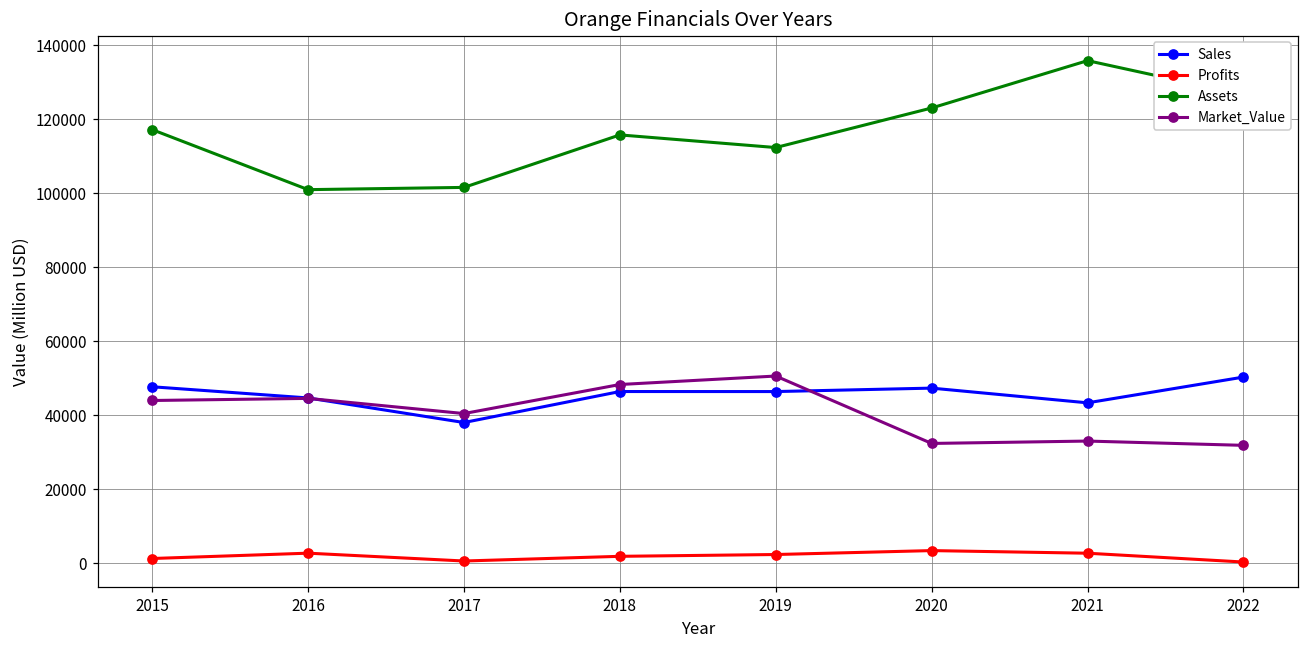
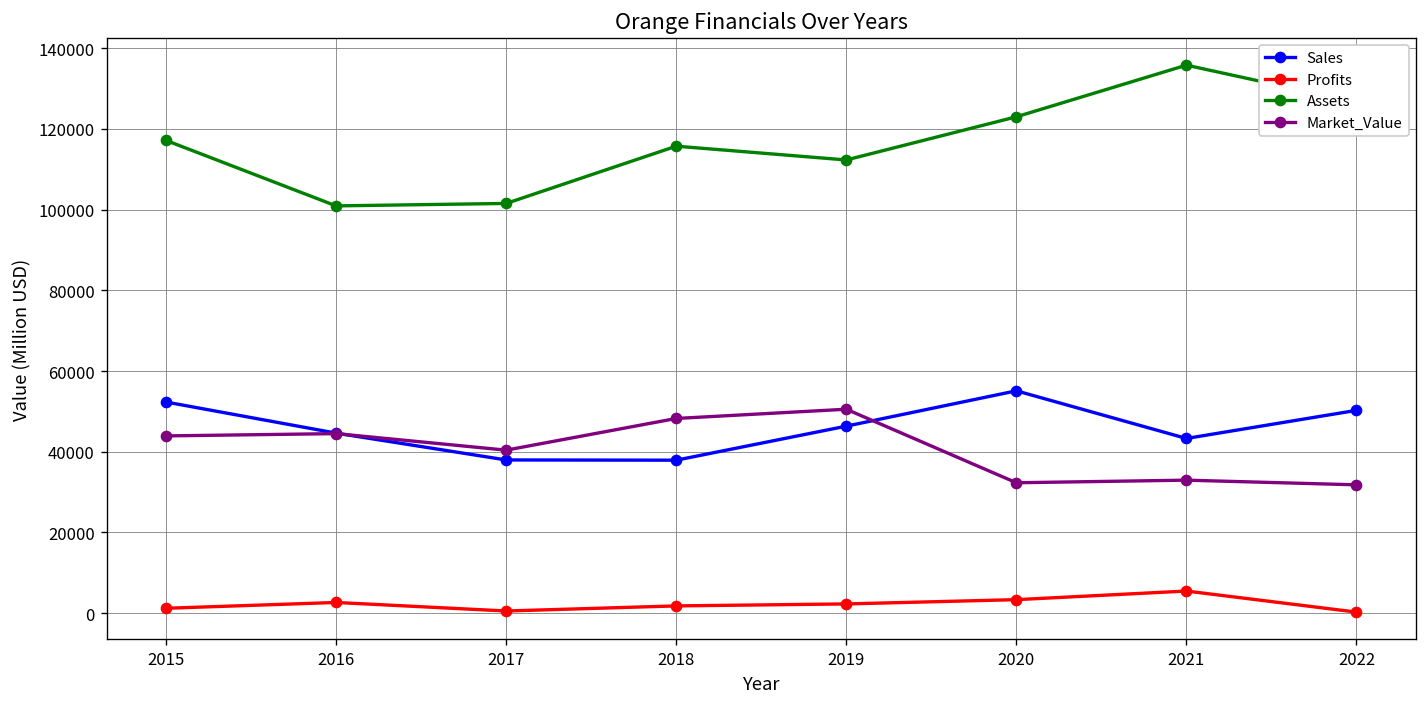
  {
    "Sales": {
-     "2015": 48000,
+     "2015": 52000,
      "2017": 38000,
-     "2018": 46000,
+     "2018": 38000,
      "2019": 46000,
-     "2020": 47000,
+     "2020": 55000,
      "2021": 43000,
      "2022": 50000
    },
    "Profits": {
      "2015": 1000,
      "2016": 3000,
      "2017": 1000,
      "2018": 2000,
      "2019": 2000,
      "2020": 3000,
-     "2021": 3000,
+     "2021": 5000,
      "2022": 0
    },
    "Assets": {
      "2015": 117000,
      "2016": 101000,
      "2017": 102000,
      "2018": 116000,
      "2019": 112000,
      "2020": 123000,
      "2021": 136000
    },
    "Market_Value": {
      "2015": 44000,
      "2017": 40000,
      "2018": 48000,
      "2019": 51000,
      "2020": 32000,
      "2021": 33000,
      "2022": 32000
    }
  }
